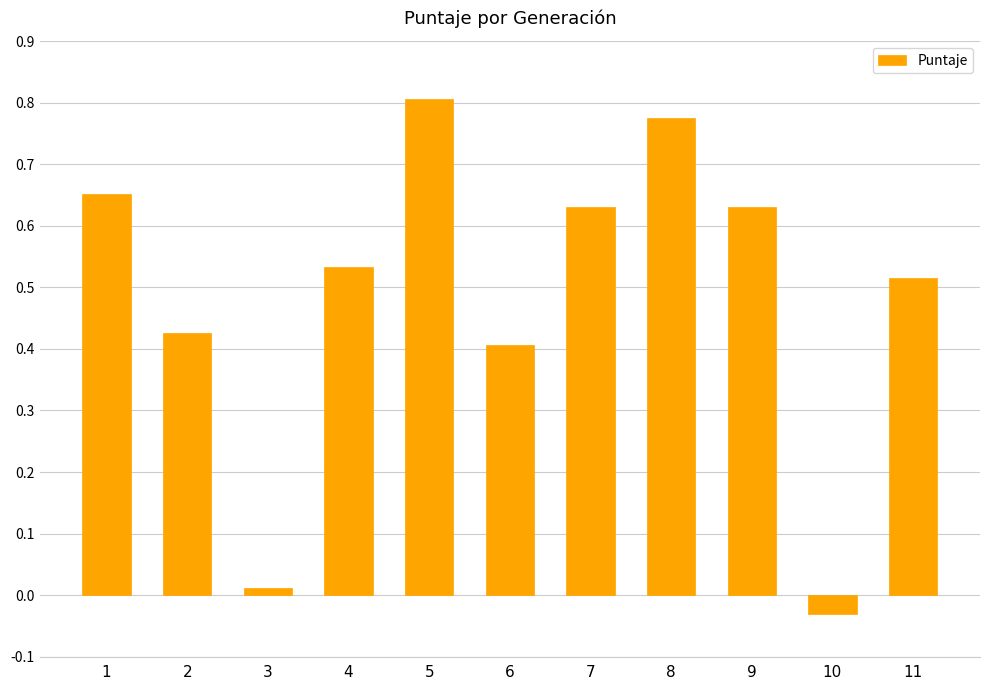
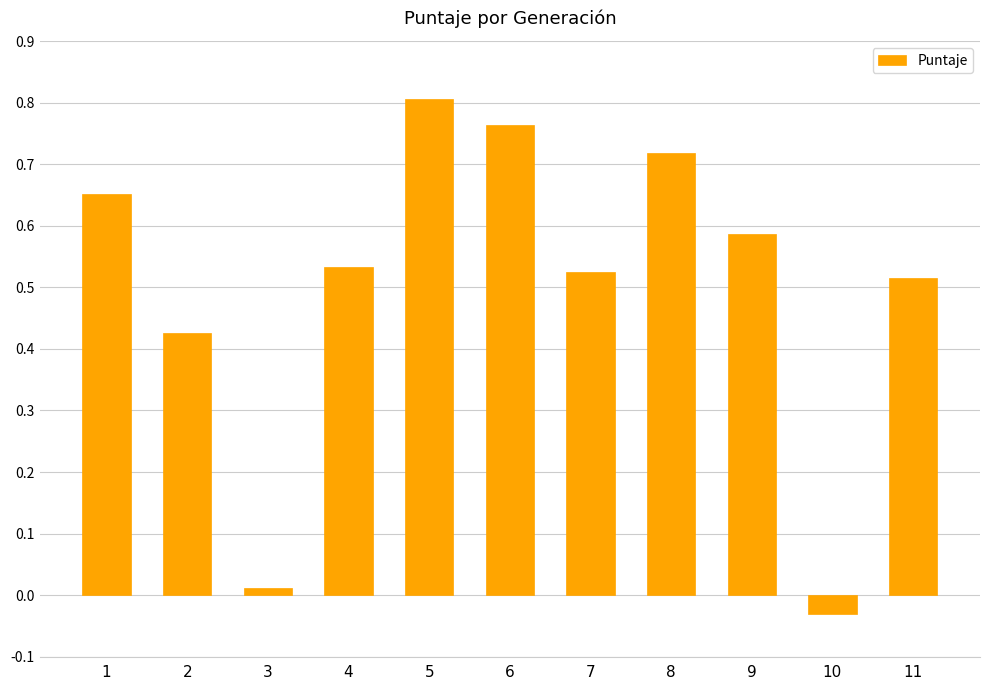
  {
    "1": 0.65,
    "2": 0.43,
    "3": 0.01,
    "4": 0.53,
    "5": 0.81,
-   "6": 0.41,
-   "7": 0.63,
-   "8": 0.78,
-   "9": 0.63,
+   "6": 0.76,
+   "7": 0.52,
+   "8": 0.72,
+   "9": 0.59,
    "10": -0.03,
    "11": 0.51
  }
